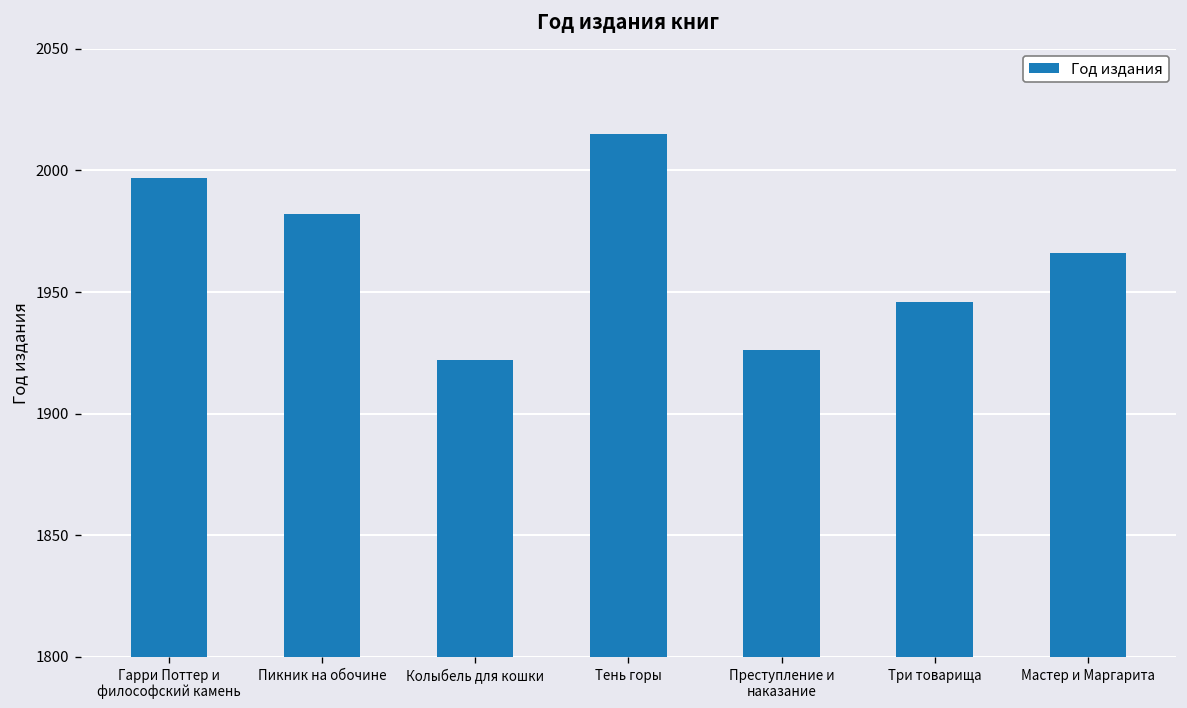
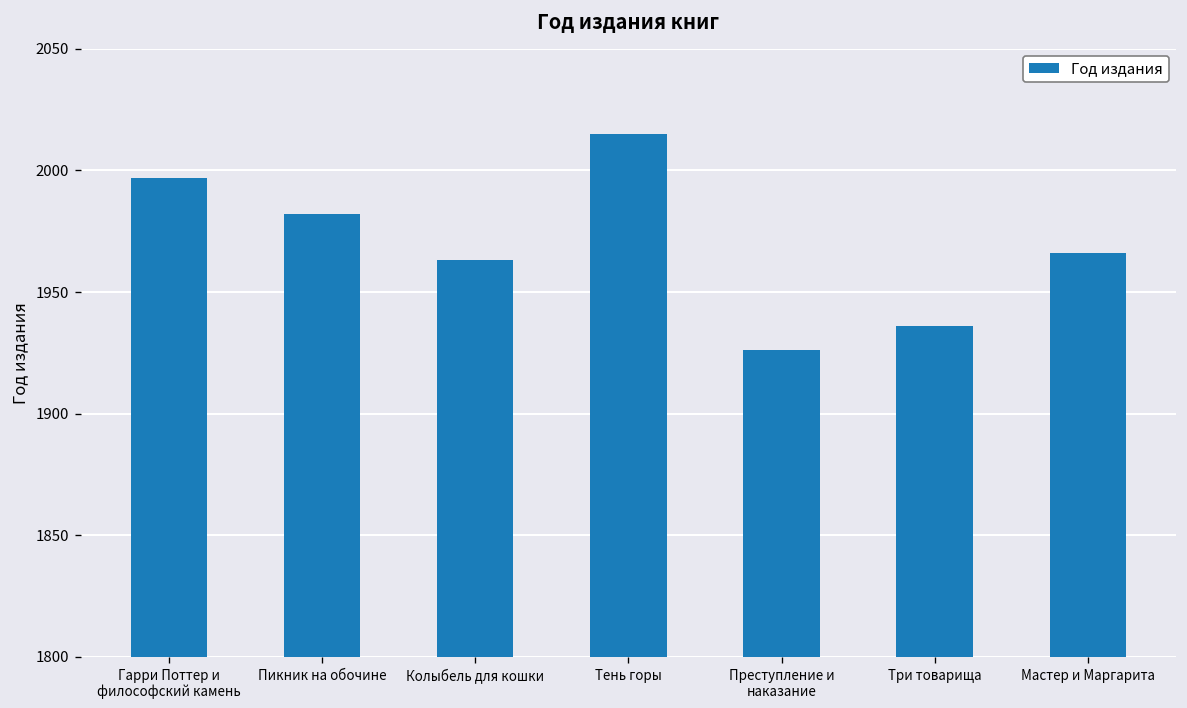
  {
    "Гарри Поттер и философский камень": 1997,
    "Пикник на обочине": 1982,
-   "Колыбель для кошки": 1922,
+   "Колыбель для кошки": 1963,
    "Тень горы": 2015,
    "Преступление и наказание": 1926,
-   "Три товарища": 1946,
+   "Три товарища": 1936,
    "Мастер и Маргарита": 1966
  }
